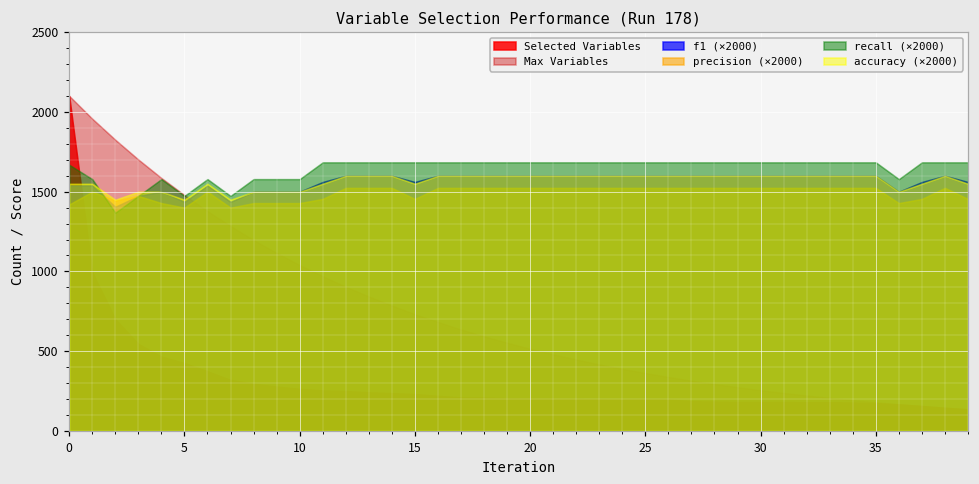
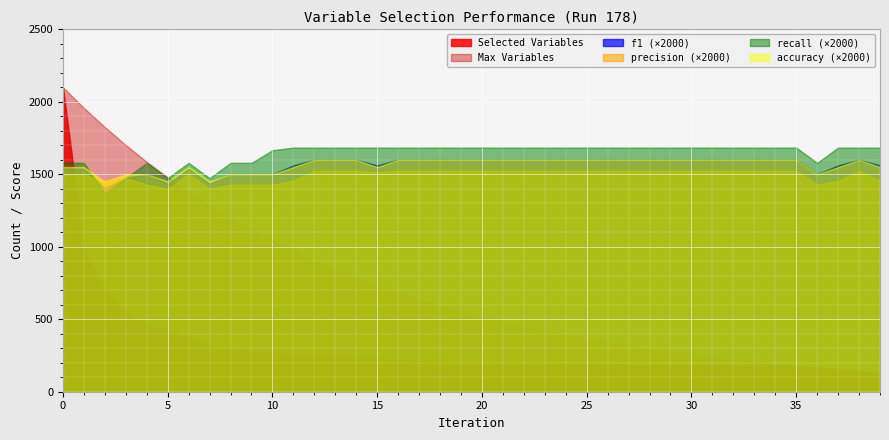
  {
    "precision (×2000)": {
-     "0": 1420,
+     "0": 1500,
      "5": 1400,
      "10": 1430,
-     "15": 1450,
+     "15": 1510,
      "20": 1520,
      "25": 1520,
      "30": 1520,
      "35": 1520
    },
    "recall (×2000)": {
-     "0": 1670,
-     "10": 1580,
+     "0": 1580,
+     "10": 1670,
      "15": 1680,
      "20": 1680,
      "25": 1680,
      "30": 1680,
      "35": 1680
    }
  }
